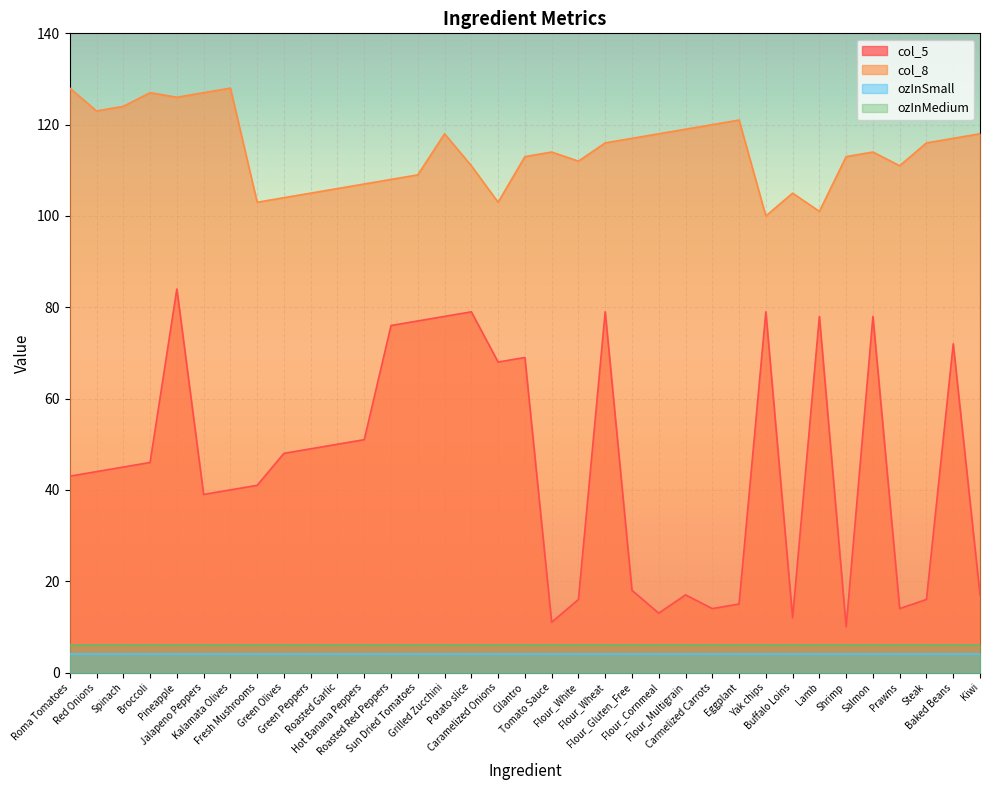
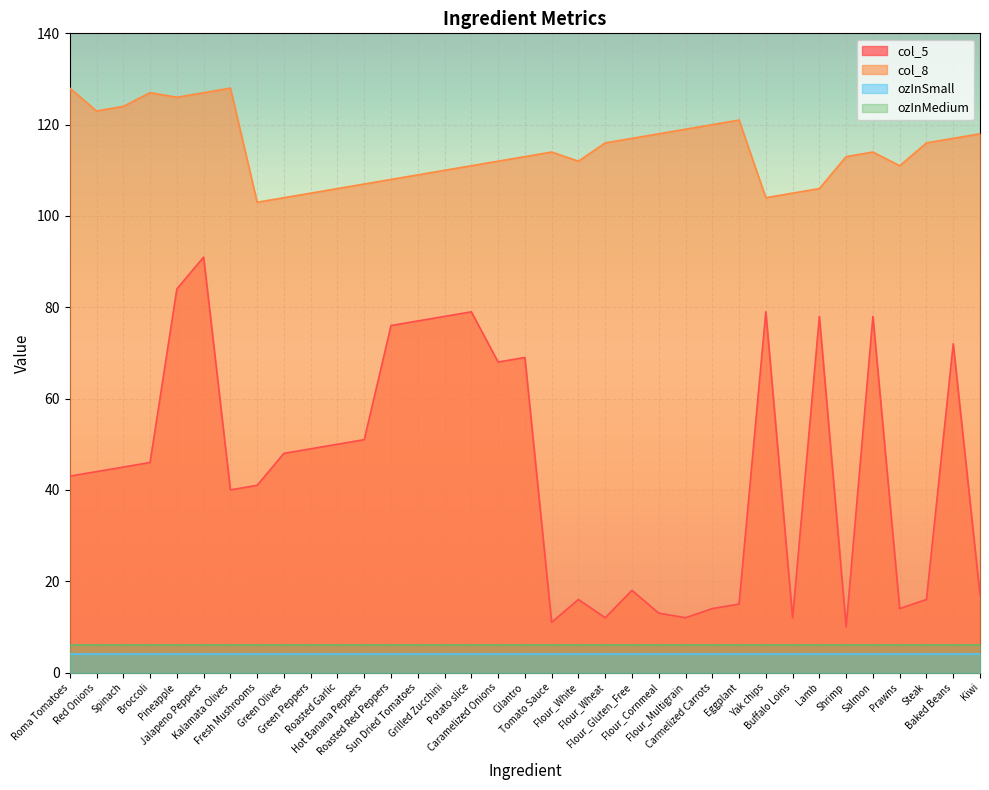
  {
    "col_5": {
      "Roma Tomatoes": 43,
      "Red Onions": 44,
      "Spinach": 45,
      "Broccoli": 46,
      "Pineapple": 84,
-     "Jalapeno Peppers": 39,
+     "Jalapeno Peppers": 91,
      "Kalamata Olives": 40,
      "Fresh Mushrooms": 41,
      "Green Olives": 48,
      "Green Peppers": 49,
      "Roasted Garlic": 50,
      "Hot Banana Peppers": 51,
      "Roasted Red Peppers": 76,
      "Sun Dried Tomatoes": 77,
      "Grilled Zucchini": 78,
      "Potato slice": 79,
      "Caramelized Onions": 68,
      "Cilantro": 69,
      "Tomato Sauce": 11,
      "Flour_White": 16,
-     "Flour_Wheat": 79,
+     "Flour_Wheat": 12,
      "Flour_Gluten_Free": 18,
      "Flour_Cornmeal": 13,
-     "Flour_Multigrain": 17,
+     "Flour_Multigrain": 12,
      "Carmelized Carrots": 14,
      "Eggplant": 15,
      "Yak chips": 79,
      "Buffalo Loins": 12,
      "Lamb": 78,
      "Shrimp": 10,
      "Salmon": 78,
      "Prawns": 14,
      "Steak": 16,
      "Baked Beans": 72,
      "Kiwi": 17
    },
    "col_8": {
      "Roma Tomatoes": 128,
      "Red Onions": 123,
      "Spinach": 124,
      "Broccoli": 127,
      "Pineapple": 126,
      "Jalapeno Peppers": 127,
      "Kalamata Olives": 128,
      "Fresh Mushrooms": 103,
      "Green Olives": 104,
      "Green Peppers": 105,
      "Roasted Garlic": 106,
      "Hot Banana Peppers": 107,
      "Roasted Red Peppers": 108,
      "Sun Dried Tomatoes": 109,
-     "Grilled Zucchini": 118,
+     "Grilled Zucchini": 110,
      "Potato slice": 111,
-     "Caramelized Onions": 103,
+     "Caramelized Onions": 112,
      "Cilantro": 113,
      "Tomato Sauce": 114,
      "Flour_White": 112,
      "Flour_Wheat": 116,
      "Flour_Gluten_Free": 117,
      "Flour_Cornmeal": 118,
      "Flour_Multigrain": 119,
      "Carmelized Carrots": 120,
      "Eggplant": 121,
-     "Yak chips": 100,
+     "Yak chips": 104,
      "Buffalo Loins": 105,
-     "Lamb": 101,
+     "Lamb": 106,
      "Shrimp": 113,
      "Salmon": 114,
      "Prawns": 111,
      "Steak": 116,
      "Baked Beans": 117,
      "Kiwi": 118
    },
    "ozInSmall": {
      "Roma Tomatoes": 4,
      "Red Onions": 4,
      "Spinach": 4,
      "Broccoli": 4,
      "Pineapple": 4,
      "Jalapeno Peppers": 4,
      "Kalamata Olives": 4,
      "Fresh Mushrooms": 4,
      "Green Olives": 4,
      "Green Peppers": 4,
      "Roasted Garlic": 4,
      "Hot Banana Peppers": 4,
      "Roasted Red Peppers": 4,
      "Sun Dried Tomatoes": 4,
      "Grilled Zucchini": 4,
      "Potato slice": 4,
      "Caramelized Onions": 4,
      "Cilantro": 4,
      "Tomato Sauce": 4,
      "Flour_White": 4,
      "Flour_Wheat": 4,
      "Flour_Gluten_Free": 4,
      "Flour_Cornmeal": 4,
      "Flour_Multigrain": 4,
      "Carmelized Carrots": 4,
      "Eggplant": 4,
      "Yak chips": 4,
      "Buffalo Loins": 4,
      "Lamb": 4,
      "Shrimp": 4,
      "Salmon": 4,
      "Prawns": 4,
      "Steak": 4,
      "Baked Beans": 4,
      "Kiwi": 4
    },
    "ozInMedium": {
      "Roma Tomatoes": 6,
      "Red Onions": 6,
      "Spinach": 6,
      "Broccoli": 6,
      "Pineapple": 6,
      "Jalapeno Peppers": 6,
      "Kalamata Olives": 6,
      "Fresh Mushrooms": 6,
      "Green Olives": 6,
      "Green Peppers": 6,
      "Roasted Garlic": 6,
      "Hot Banana Peppers": 6,
      "Roasted Red Peppers": 6,
      "Sun Dried Tomatoes": 6,
      "Grilled Zucchini": 6,
      "Potato slice": 6,
      "Caramelized Onions": 6,
      "Cilantro": 6,
      "Tomato Sauce": 6,
      "Flour_White": 6,
      "Flour_Wheat": 6,
      "Flour_Gluten_Free": 6,
      "Flour_Cornmeal": 6,
      "Flour_Multigrain": 6,
      "Carmelized Carrots": 6,
      "Eggplant": 6,
      "Yak chips": 6,
      "Buffalo Loins": 6,
      "Lamb": 6,
      "Shrimp": 6,
      "Salmon": 6,
      "Prawns": 6,
      "Steak": 6,
      "Baked Beans": 6,
      "Kiwi": 6
    }
  }
